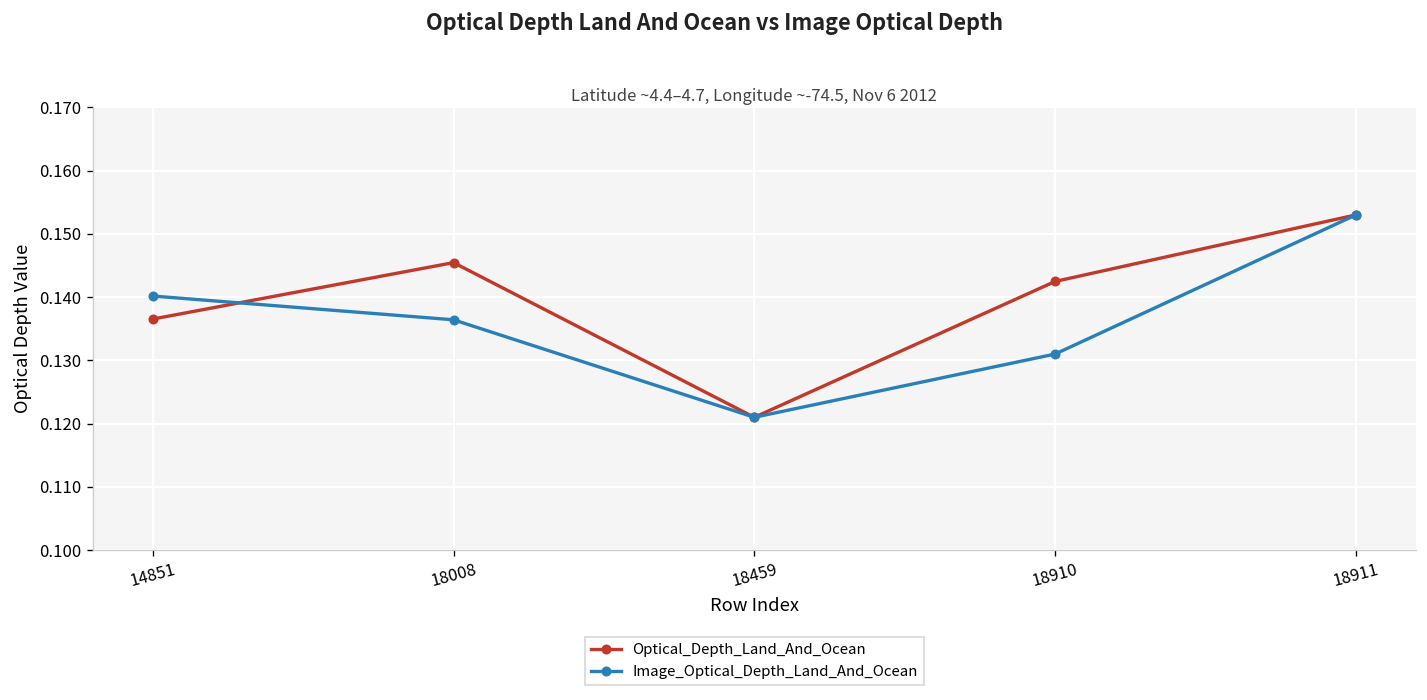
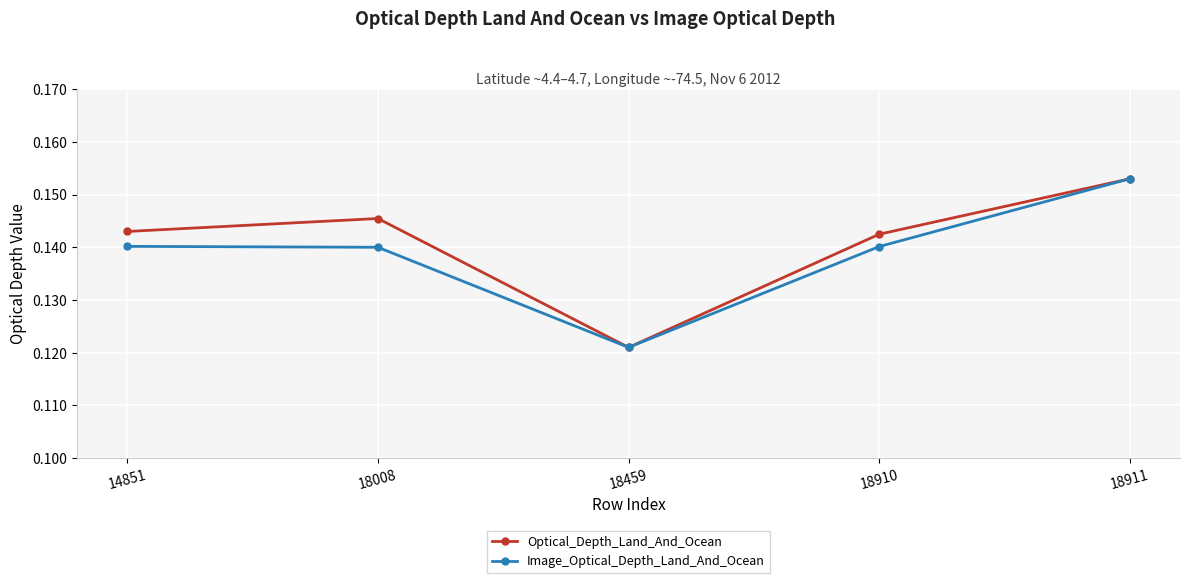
  {
    "Optical_Depth_Land_And_Ocean": {
-     "14851": 0.137,
+     "14851": 0.143,
      "18008": 0.145,
      "18910": 0.142
    },
    "Image_Optical_Depth_Land_And_Ocean": {
      "14851": 0.140,
-     "18008": 0.136,
-     "18910": 0.131
+     "18008": 0.140,
+     "18910": 0.140
    }
  }
